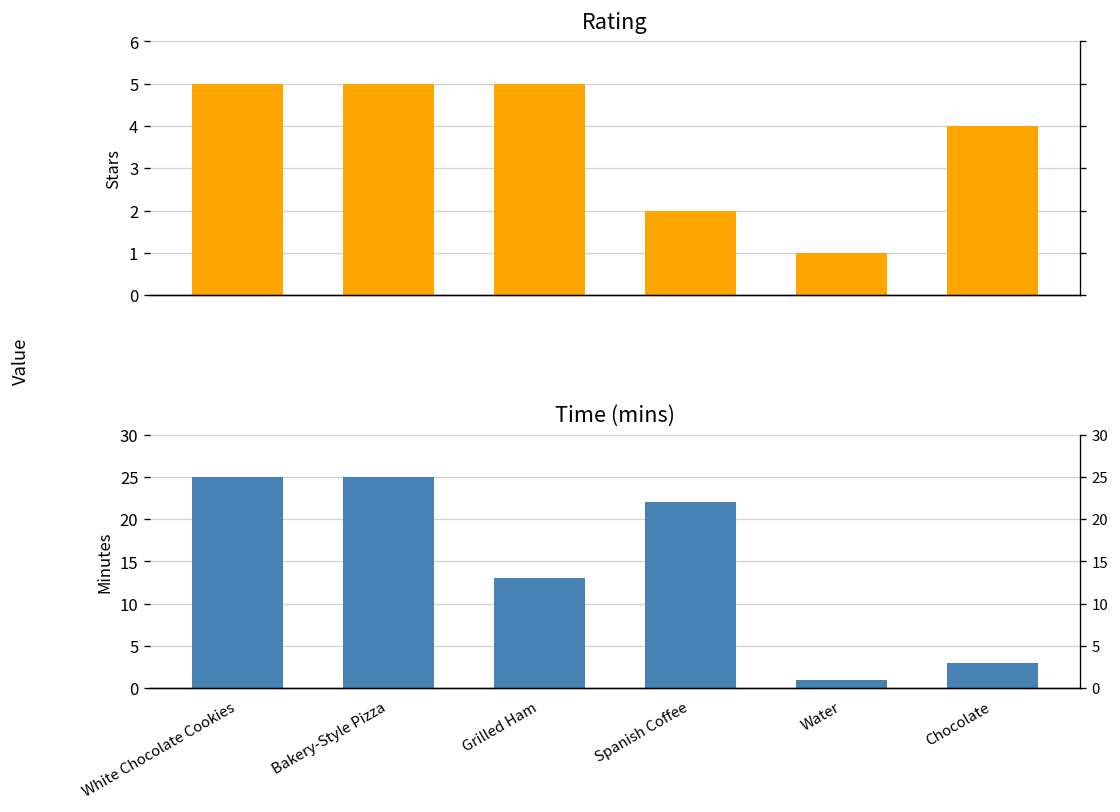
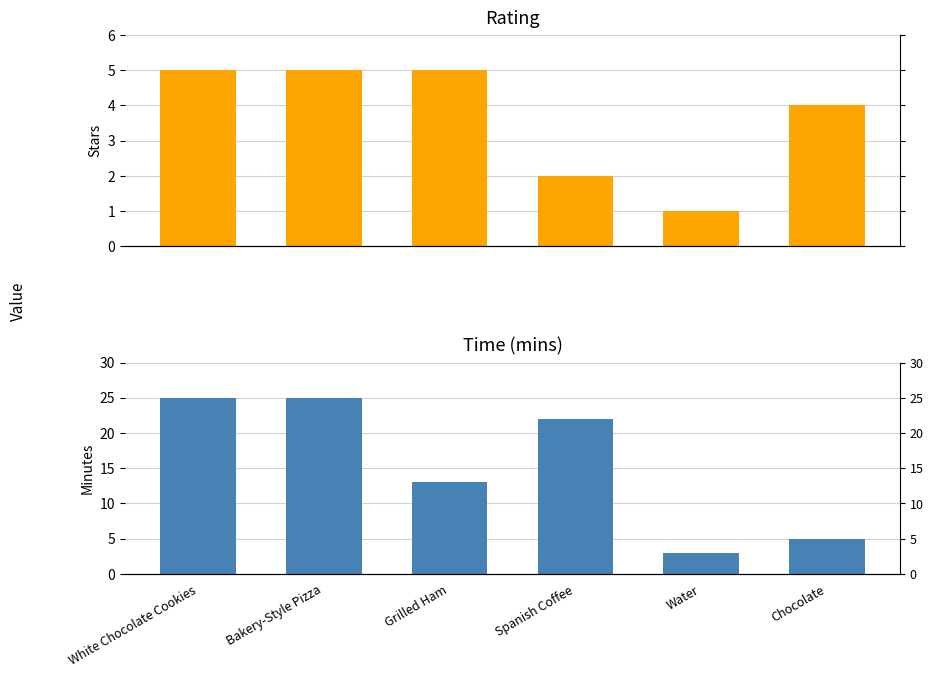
  {
    "Time (mins)": {
      "White Chocolate Cookies": 25,
      "Bakery-Style Pizza": 25,
      "Grilled Ham": 13,
      "Spanish Coffee": 22,
-     "Water": 1,
-     "Chocolate": 3
+     "Water": 3,
+     "Chocolate": 5
    }
  }
